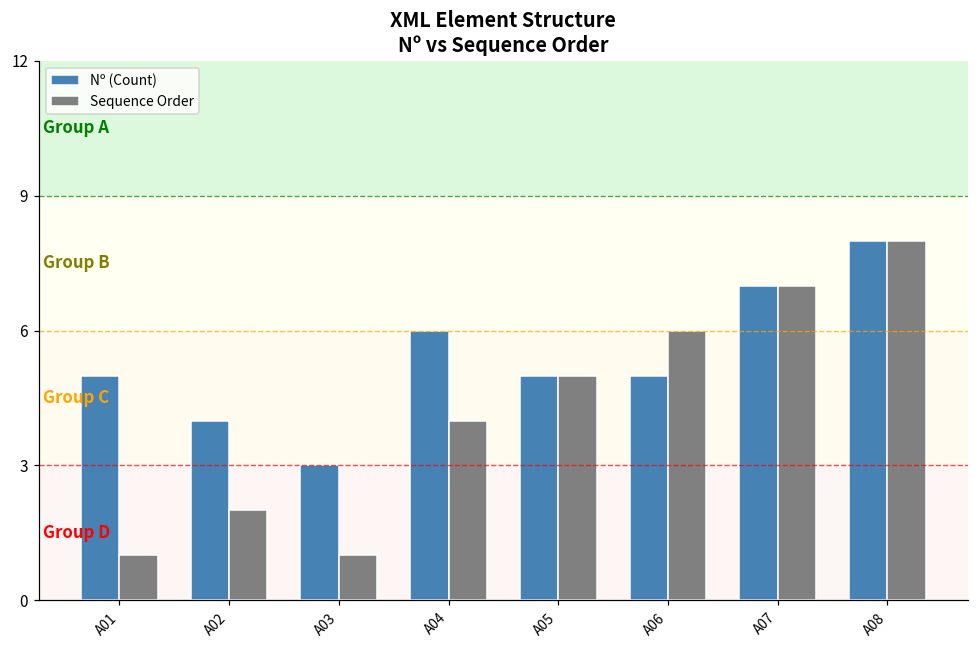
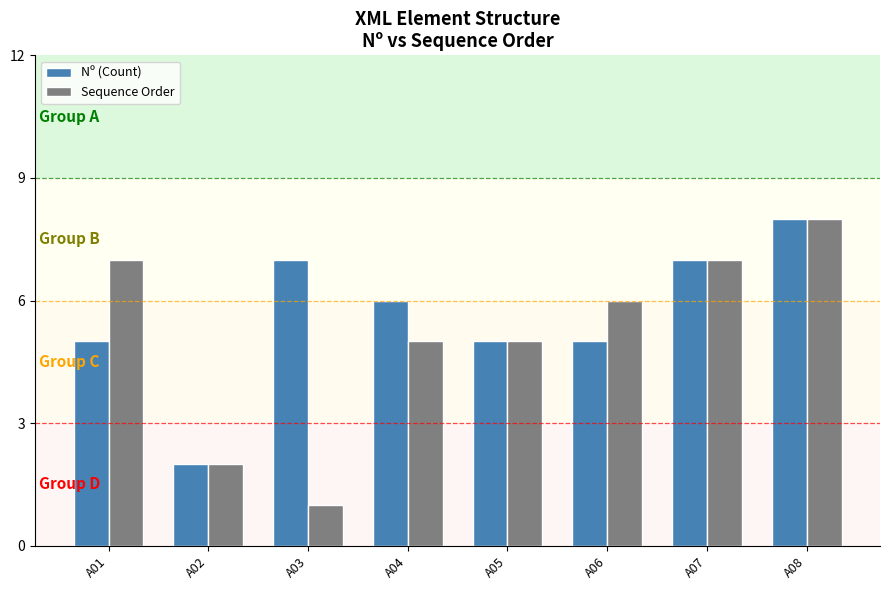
  {
    "Nº (Count)": {
      "A01": 5,
-     "A02": 4,
-     "A03": 3,
+     "A02": 2,
+     "A03": 7,
      "A04": 6,
      "A05": 5,
      "A06": 5,
      "A07": 7,
      "A08": 8
    },
    "Sequence Order": {
-     "A01": 1,
+     "A01": 7,
      "A02": 2,
      "A03": 1,
-     "A04": 4,
+     "A04": 5,
      "A05": 5,
      "A06": 6,
      "A07": 7,
      "A08": 8
    }
  }
